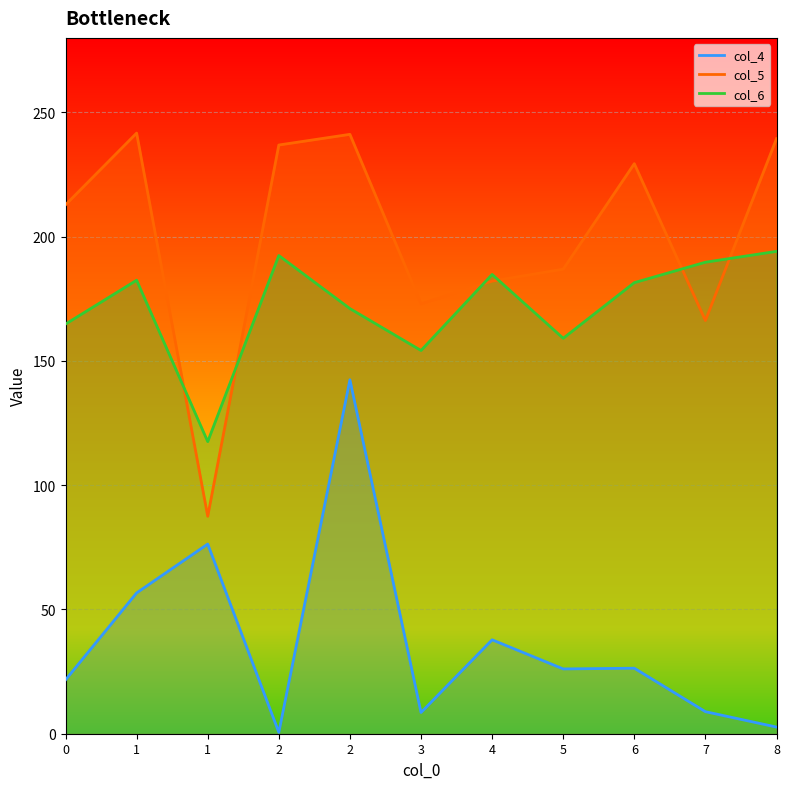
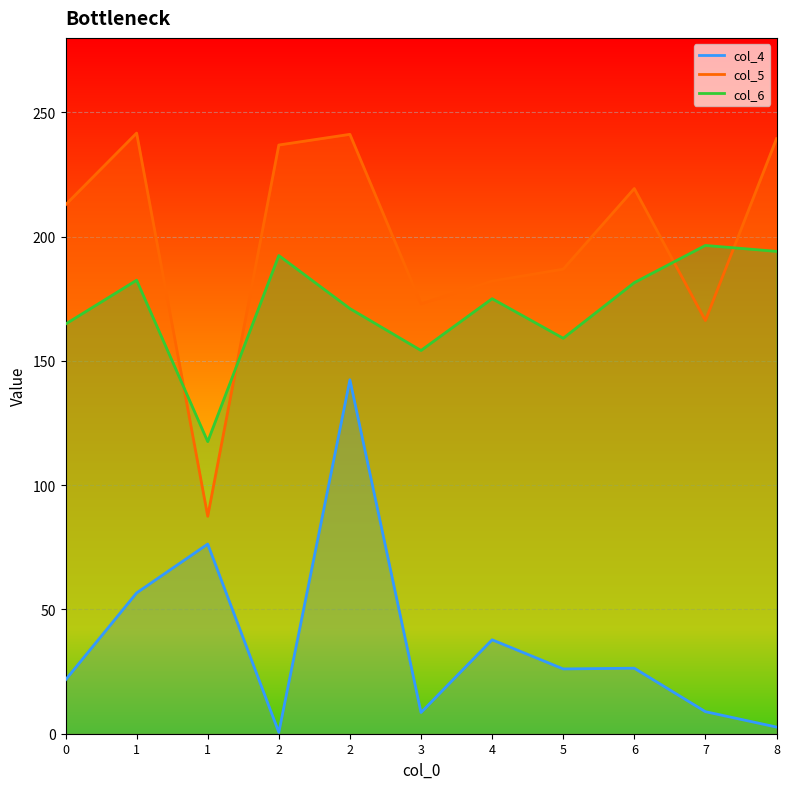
  {
    "col_4": {
      "0": 22,
      "3": 9,
      "4": 38,
      "5": 26,
      "6": 26,
      "7": 9,
      "8": 3
    },
    "col_5": {
      "0": 213,
      "3": 173,
      "4": 182,
      "5": 187,
-     "6": 229,
+     "6": 219,
      "7": 166,
      "8": 239
    },
    "col_6": {
      "0": 165,
      "3": 154,
-     "4": 185,
+     "4": 175,
      "5": 159,
      "6": 182,
-     "7": 190,
+     "7": 196,
      "8": 194
    }
  }
